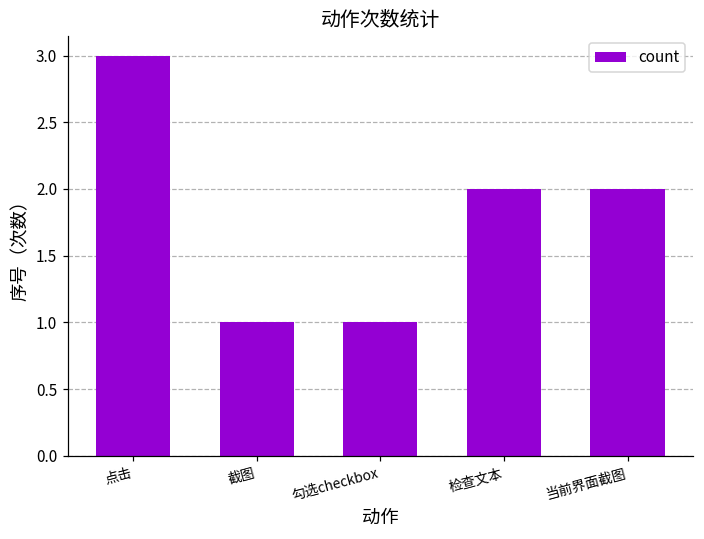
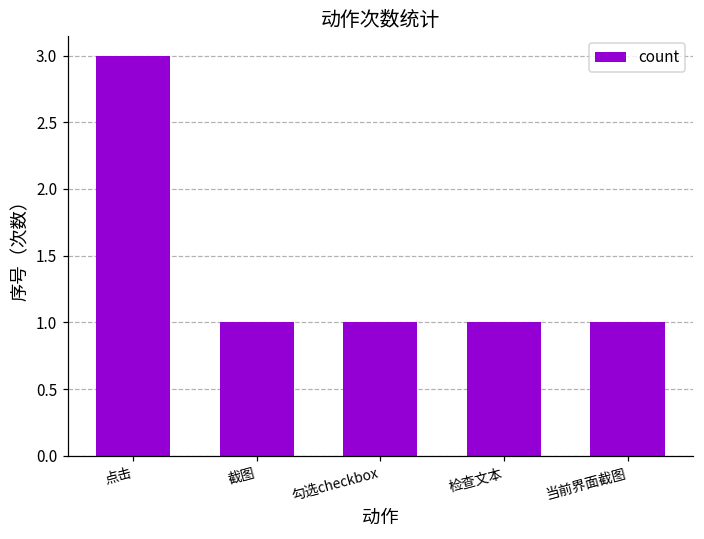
  {
    "点击": 3,
    "截图": 1,
    "勾选checkbox": 1,
-   "检查文本": 2,
-   "当前界面截图": 2
+   "检查文本": 1,
+   "当前界面截图": 1
  }
